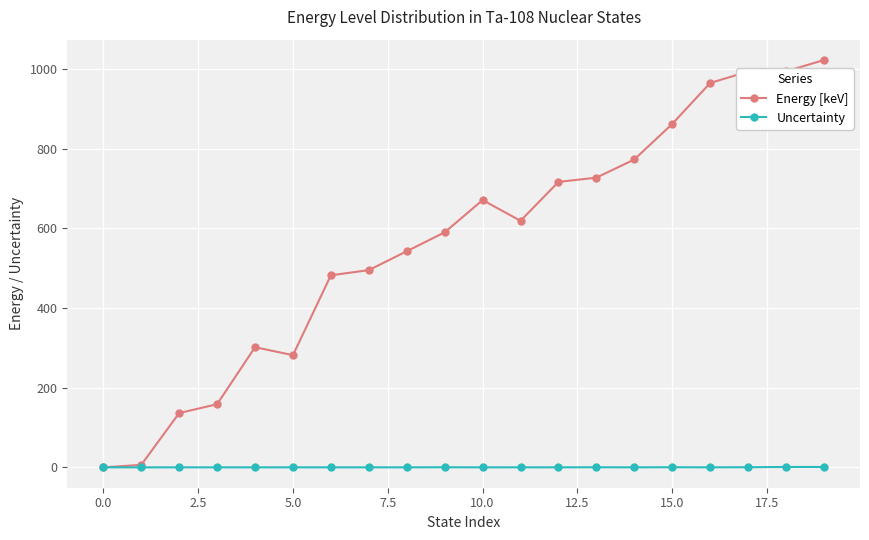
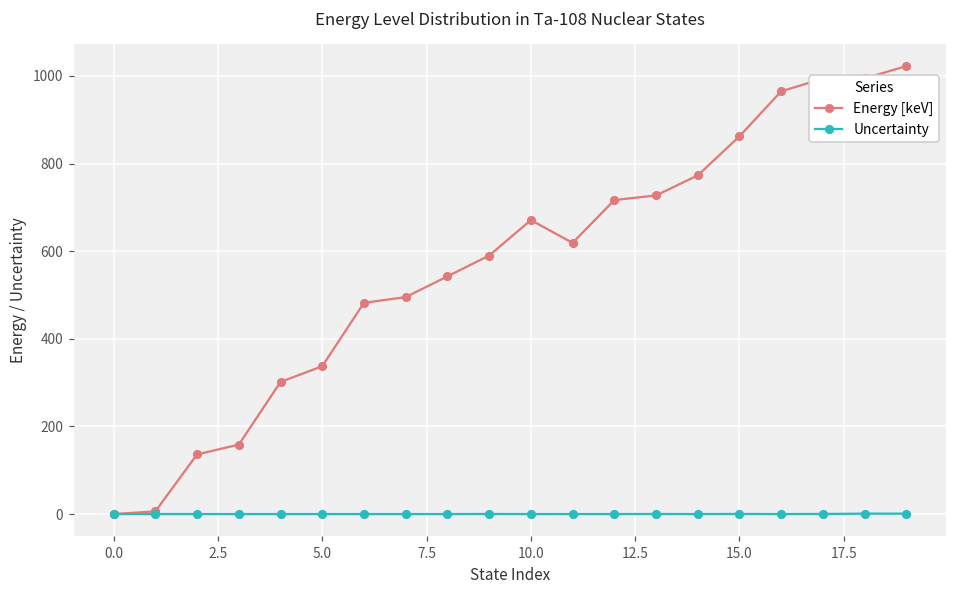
  {
    "Energy [keV]": {
-     "5.0": 280,
+     "5.0": 340,
      "10.0": 670,
      "15.0": 860
    },
    "Uncertainty": {
      "5.0": 0,
      "10.0": 0,
      "15.0": 0
    }
  }
